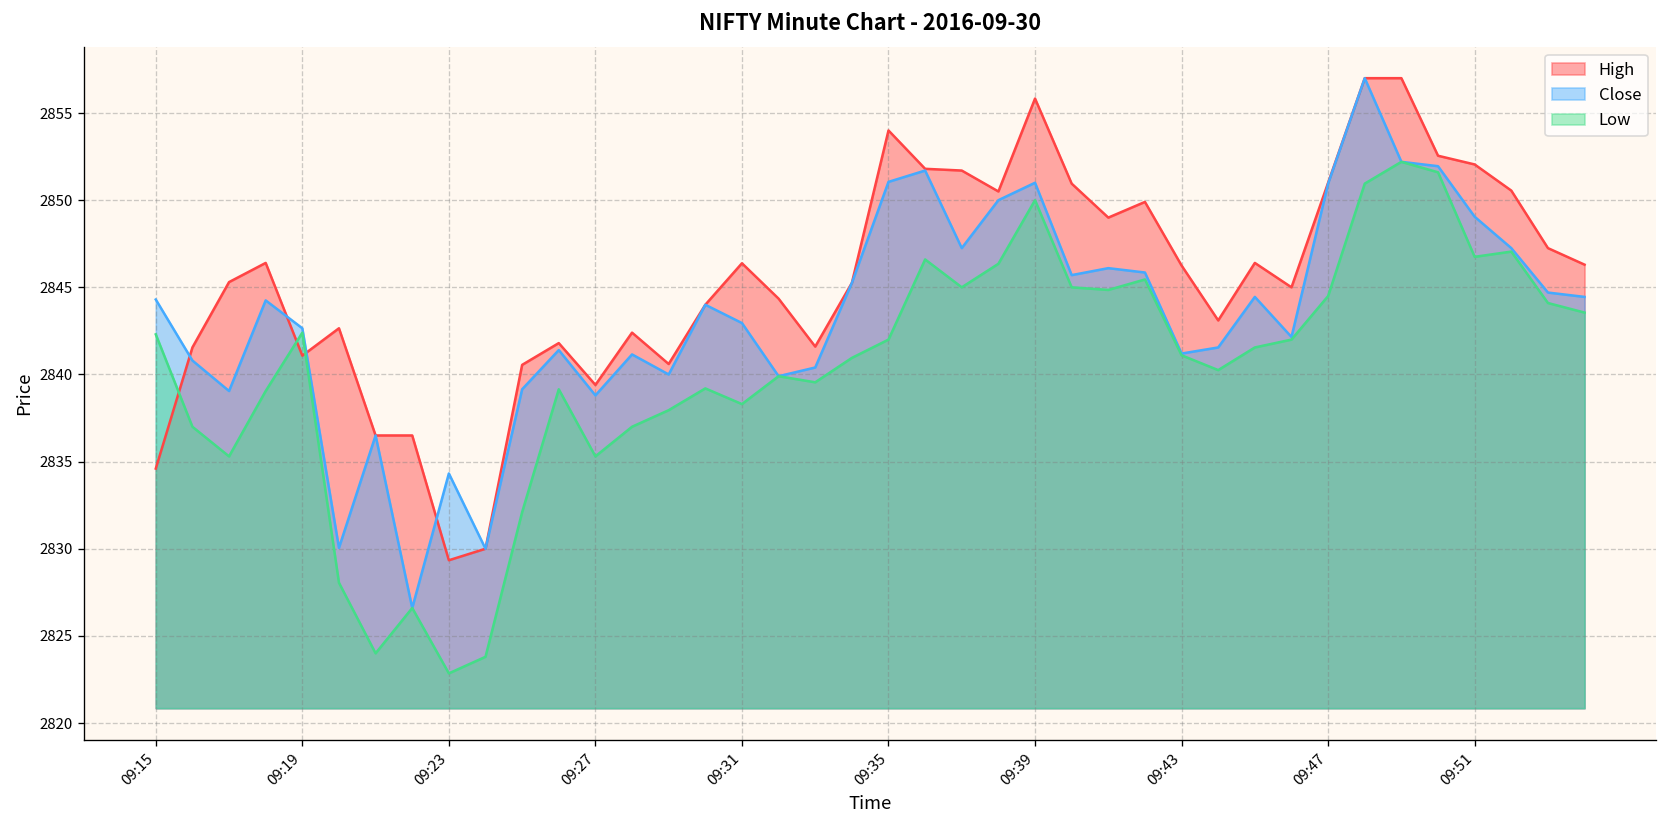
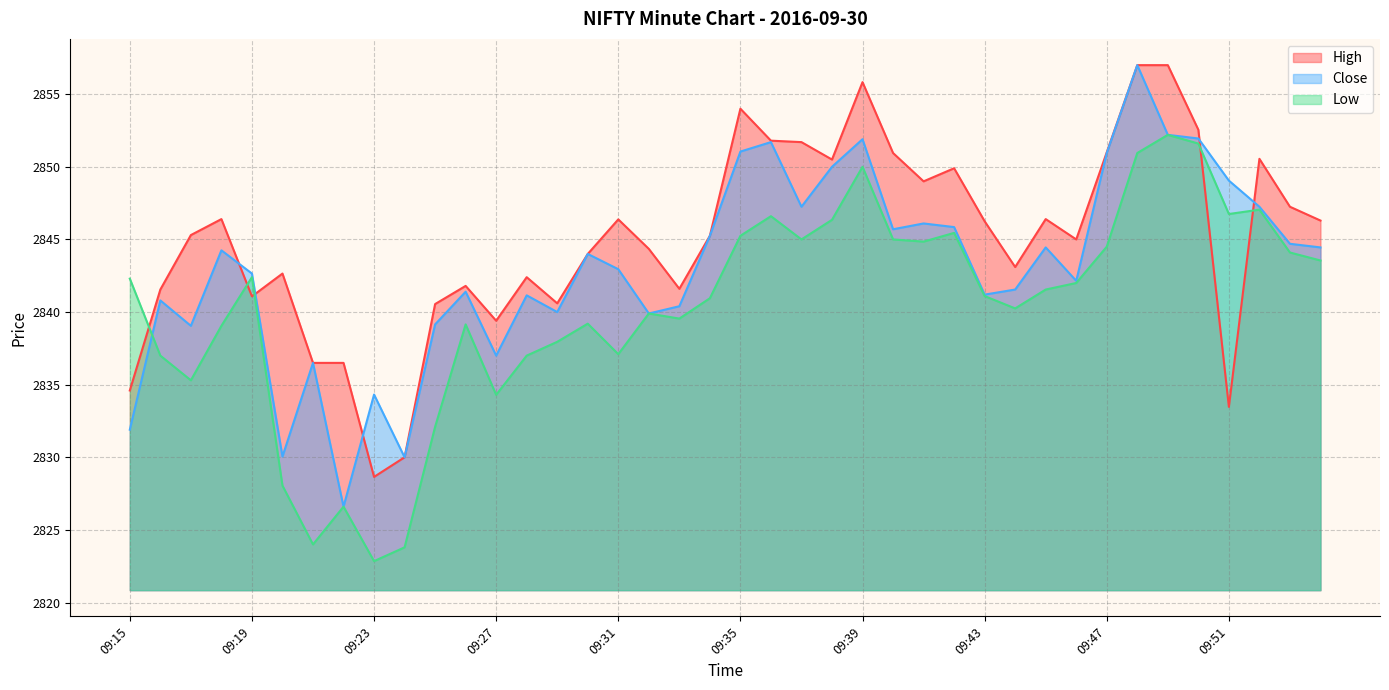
  {
    "High": {
      "09:15": 2834.6,
      "09:19": 2841.1,
-     "09:23": 2829.3,
+     "09:23": 2828.7,
      "09:27": 2839.4,
      "09:31": 2846.4,
      "09:35": 2854.0,
      "09:39": 2855.8,
      "09:43": 2846.3,
-     "09:51": 2852.1
+     "09:51": 2833.5
    },
    "Close": {
-     "09:15": 2844.3,
+     "09:15": 2831.9,
      "09:19": 2842.7,
      "09:23": 2834.3,
-     "09:27": 2838.8,
+     "09:27": 2837.0,
      "09:31": 2843.0,
      "09:35": 2851.1,
-     "09:39": 2851.0,
+     "09:39": 2851.9,
      "09:51": 2849.1
    },
    "Low": {
      "09:15": 2842.3,
      "09:19": 2842.4,
      "09:23": 2822.9,
-     "09:27": 2835.3,
-     "09:31": 2838.3,
-     "09:35": 2842.0,
+     "09:27": 2834.3,
+     "09:31": 2837.1,
+     "09:35": 2845.3,
      "09:39": 2850.0,
      "09:47": 2844.5,
      "09:51": 2846.8
    }
  }
